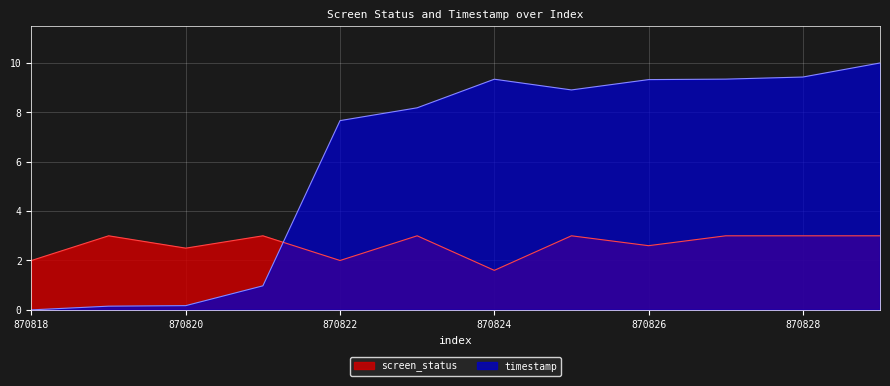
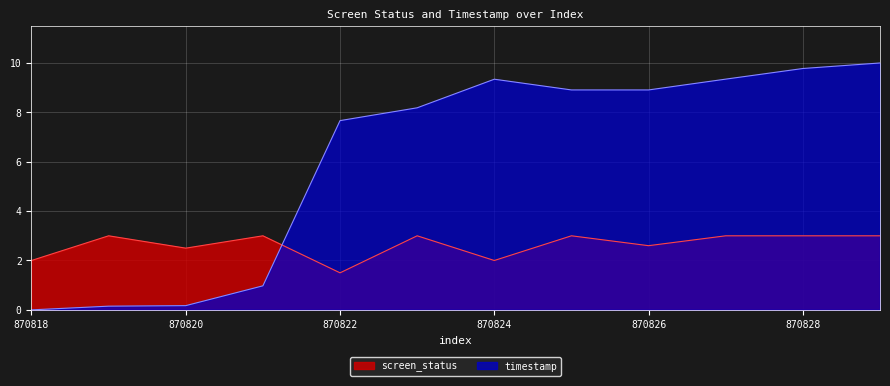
  {
    "screen_status": {
      "870818": 2.0,
      "870820": 2.5,
-     "870822": 2.0,
-     "870824": 1.6,
+     "870822": 1.5,
+     "870824": 2.0,
      "870826": 2.6,
      "870828": 3.0
    },
    "timestamp": {
      "870818": 0.0,
      "870820": 0.2,
      "870822": 7.7,
      "870824": 9.3,
-     "870826": 9.3,
-     "870828": 9.4
+     "870826": 8.9,
+     "870828": 9.8
    }
  }
